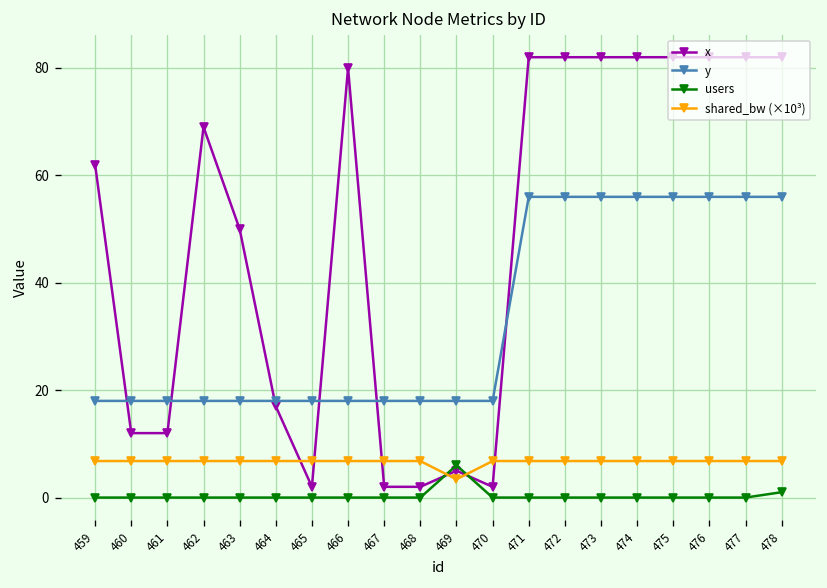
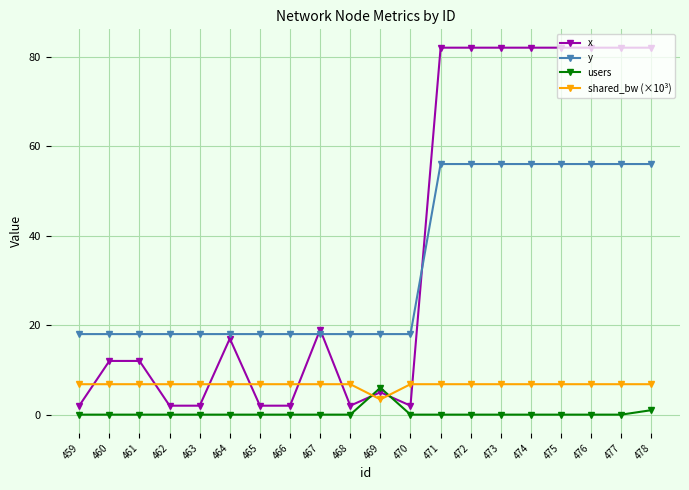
  {
    "x": {
-     "459": 62,
+     "459": 2,
      "460": 12,
      "461": 12,
-     "462": 69,
-     "463": 50,
+     "462": 2,
+     "463": 2,
      "464": 17,
      "465": 2,
-     "466": 80,
-     "467": 2,
+     "466": 2,
+     "467": 19,
      "468": 2,
      "469": 5,
      "470": 2,
      "471": 82,
      "472": 82,
      "473": 82,
      "474": 82
    },
    "y": {
      "459": 18,
      "460": 18,
      "461": 18,
      "462": 18,
      "463": 18,
      "464": 18,
      "465": 18,
      "466": 18,
      "467": 18,
      "468": 18,
      "469": 18,
      "470": 18,
      "471": 56,
      "472": 56,
      "473": 56,
      "474": 56,
      "475": 56,
      "476": 56,
      "477": 56,
      "478": 56
    },
    "users": {
      "459": 0,
      "460": 0,
      "461": 0,
      "462": 0,
      "463": 0,
      "464": 0,
      "465": 0,
      "466": 0,
      "467": 0,
      "468": 0,
      "469": 6,
      "470": 0,
      "471": 0,
      "472": 0,
      "473": 0,
      "474": 0,
      "475": 0,
      "476": 0,
      "477": 0,
      "478": 1
    },
    "shared_bw (×10³)": {
      "459": 7,
      "460": 7,
      "461": 7,
      "462": 7,
      "463": 7,
      "464": 7,
      "465": 7,
      "466": 7,
      "467": 7,
      "468": 7,
      "469": 3,
      "470": 7,
      "471": 7,
      "472": 7,
      "473": 7,
      "474": 7,
      "475": 7,
      "476": 7,
      "477": 7,
      "478": 7
    }
  }
